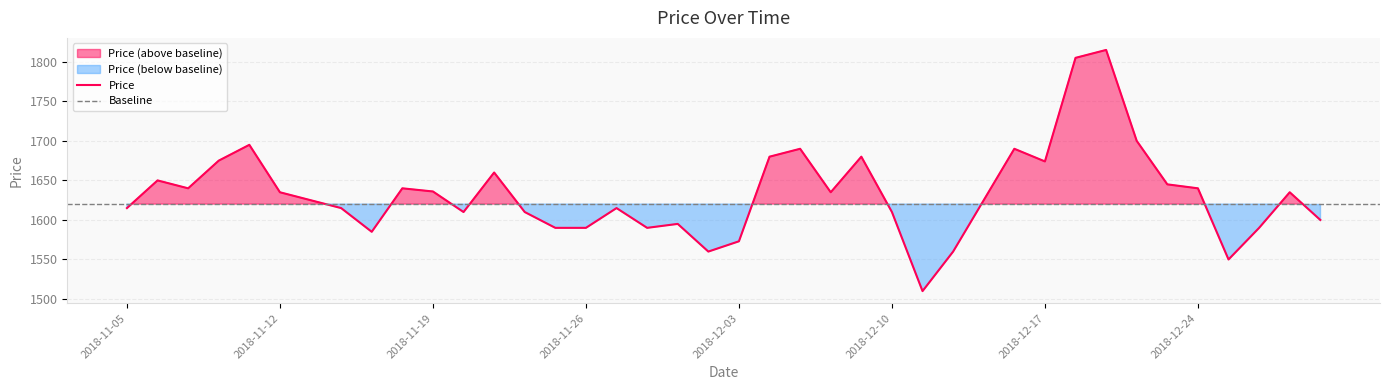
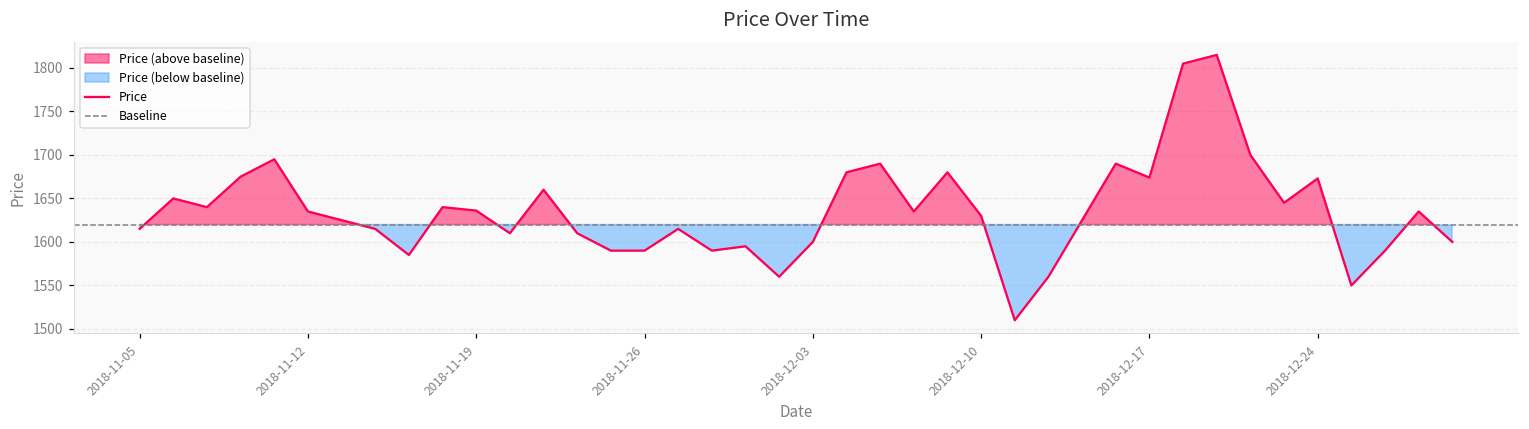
  {
    "2018-11-05": 1620,
    "2018-11-12": 1640,
    "2018-11-19": 1640,
    "2018-11-26": 1590,
-   "2018-12-03": 1570,
-   "2018-12-10": 1610,
+   "2018-12-03": 1600,
+   "2018-12-10": 1630,
    "2018-12-17": 1670,
-   "2018-12-24": 1640
+   "2018-12-24": 1670
  }
